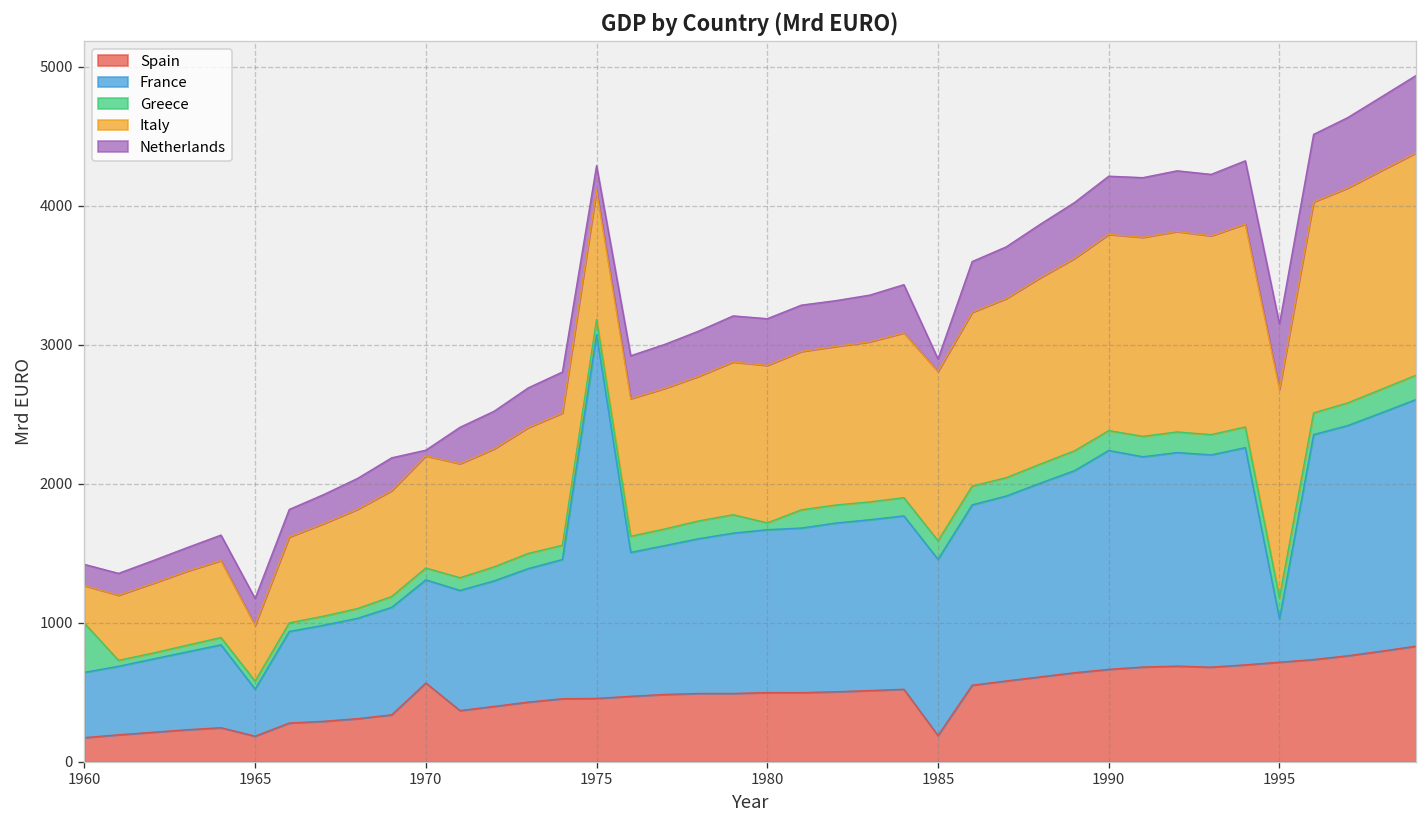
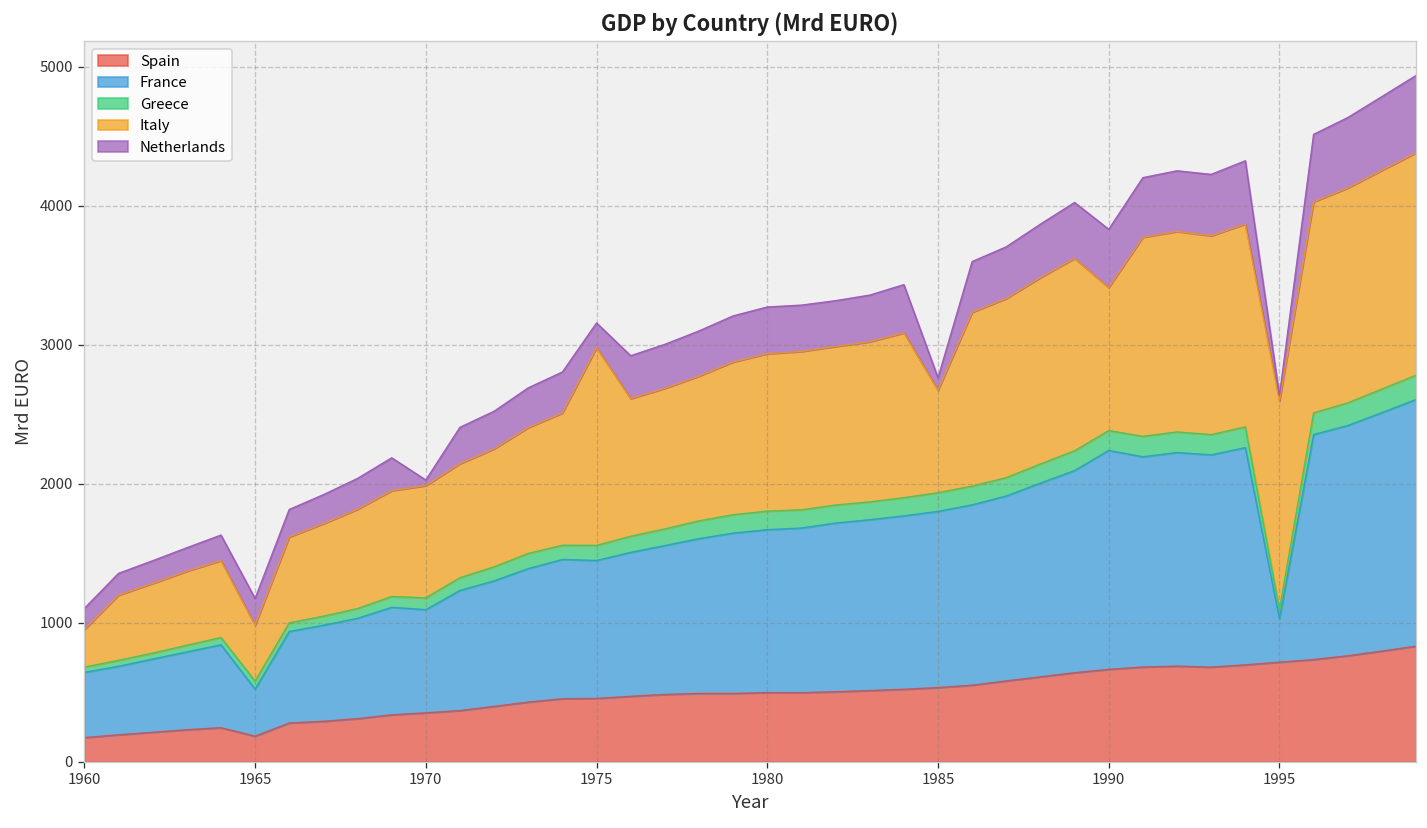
  {
    "Spain": {
      "1960": 170,
      "1965": 180,
-     "1970": 570,
+     "1970": 350,
      "1975": 460,
      "1980": 500,
-     "1985": 190,
+     "1985": 530,
      "1990": 660,
      "1995": 720
    },
    "France": {
      "1960": 470,
      "1965": 340,
      "1970": 740,
-     "1975": 2620,
+     "1975": 990,
      "1980": 1170,
      "1985": 1270,
      "1990": 1580,
      "1995": 310
    },
    "Greece": {
-     "1960": 350,
+     "1960": 40,
      "1965": 60,
      "1970": 90,
      "1975": 110,
-     "1980": 50,
+     "1980": 130,
      "1985": 130,
      "1990": 140,
-     "1995": 150
+     "1995": 70
    },
    "Italy": {
      "1960": 270,
      "1965": 400,
      "1970": 810,
-     "1975": 930,
+     "1975": 1420,
      "1980": 1130,
-     "1985": 1220,
-     "1990": 1410,
+     "1985": 740,
+     "1990": 1030,
      "1995": 1500
    },
    "Netherlands": {
      "1960": 150,
      "1965": 190,
      "1970": 40,
      "1975": 180,
      "1980": 340,
      "1985": 90,
      "1990": 420,
-     "1995": 470
+     "1995": 40
    }
  }
